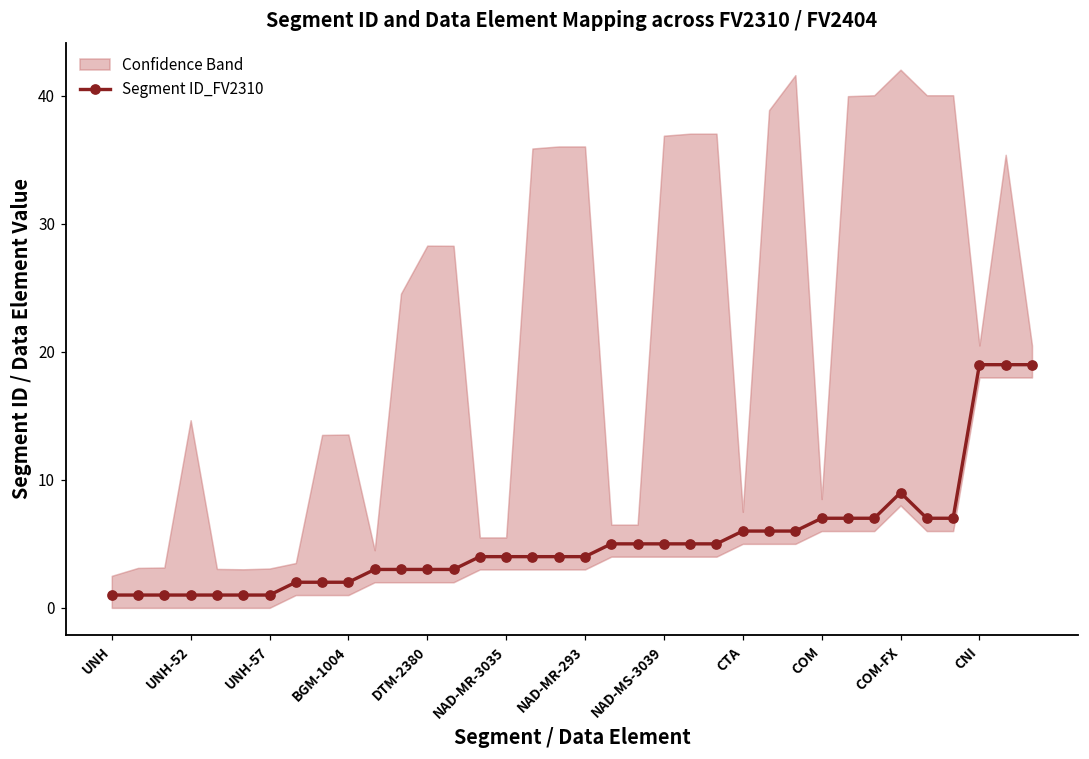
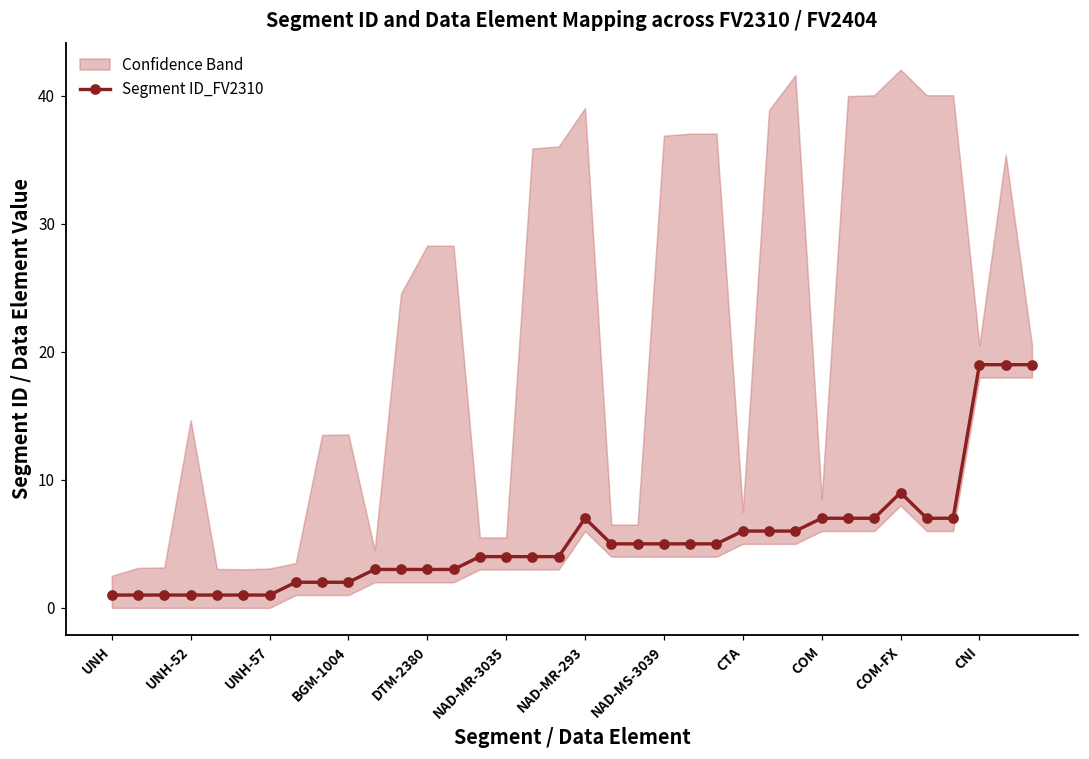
  {
    "Segment ID_FV2310": {
      "UNH": 1,
      "UNH-52": 1,
      "UNH-57": 1,
      "BGM-1004": 2,
      "DTM-2380": 3,
      "NAD-MR-3035": 4,
-     "NAD-MR-293": 4,
+     "NAD-MR-293": 7,
      "NAD-MS-3039": 5,
      "CTA": 6,
      "COM": 7,
      "COM-FX": 9,
      "CNI": 19
    },
    "Confidence Band": {
      "UNH": 2.5,
      "UNH-52": 14.7,
      "UNH-57": 3
    }
  }
